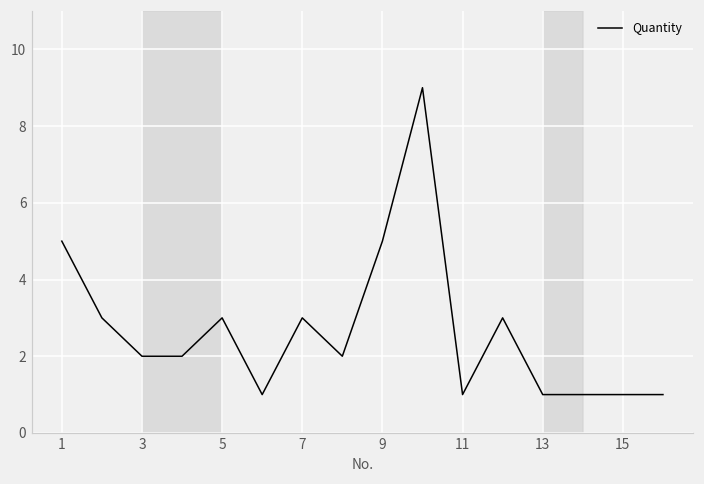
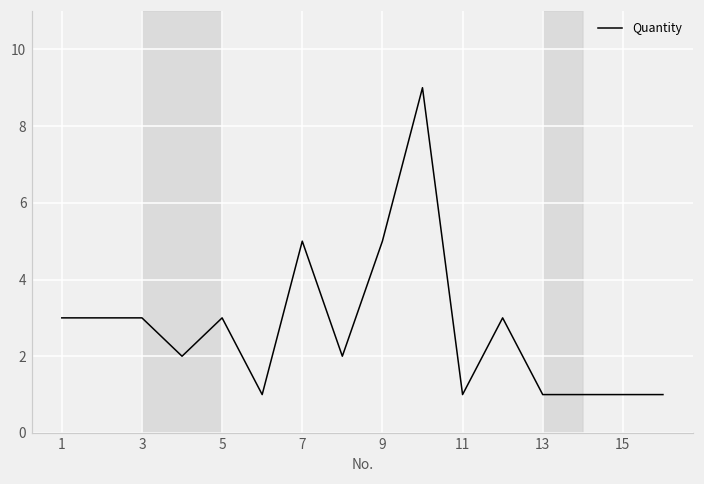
  {
-   "1": 5,
-   "3": 2,
+   "1": 3,
+   "3": 3,
    "5": 3,
-   "7": 3,
+   "7": 5,
    "9": 5,
    "11": 1,
    "13": 1,
    "15": 1
  }
